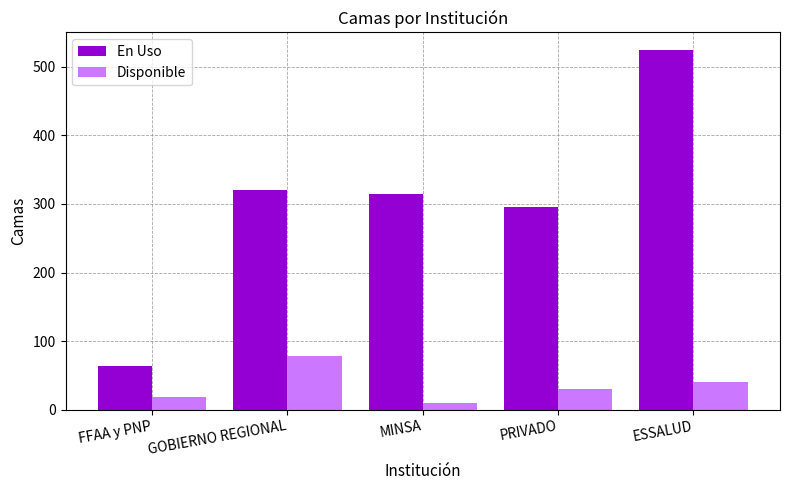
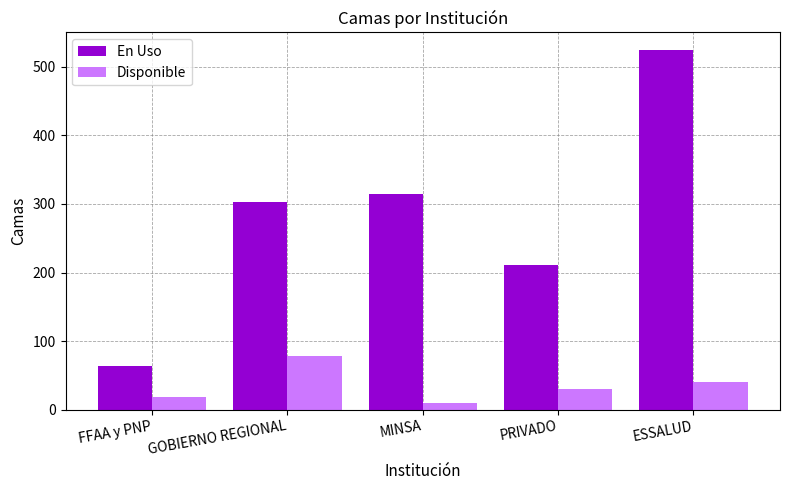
  {
    "En Uso": {
      "FFAA y PNP": 60,
-     "GOBIERNO REGIONAL": 320,
+     "GOBIERNO REGIONAL": 300,
      "MINSA": 320,
-     "PRIVADO": 300,
+     "PRIVADO": 210,
      "ESSALUD": 520
    },
    "Disponible": {
      "FFAA y PNP": 20,
      "GOBIERNO REGIONAL": 80,
      "MINSA": 10,
      "PRIVADO": 30,
      "ESSALUD": 40
    }
  }
